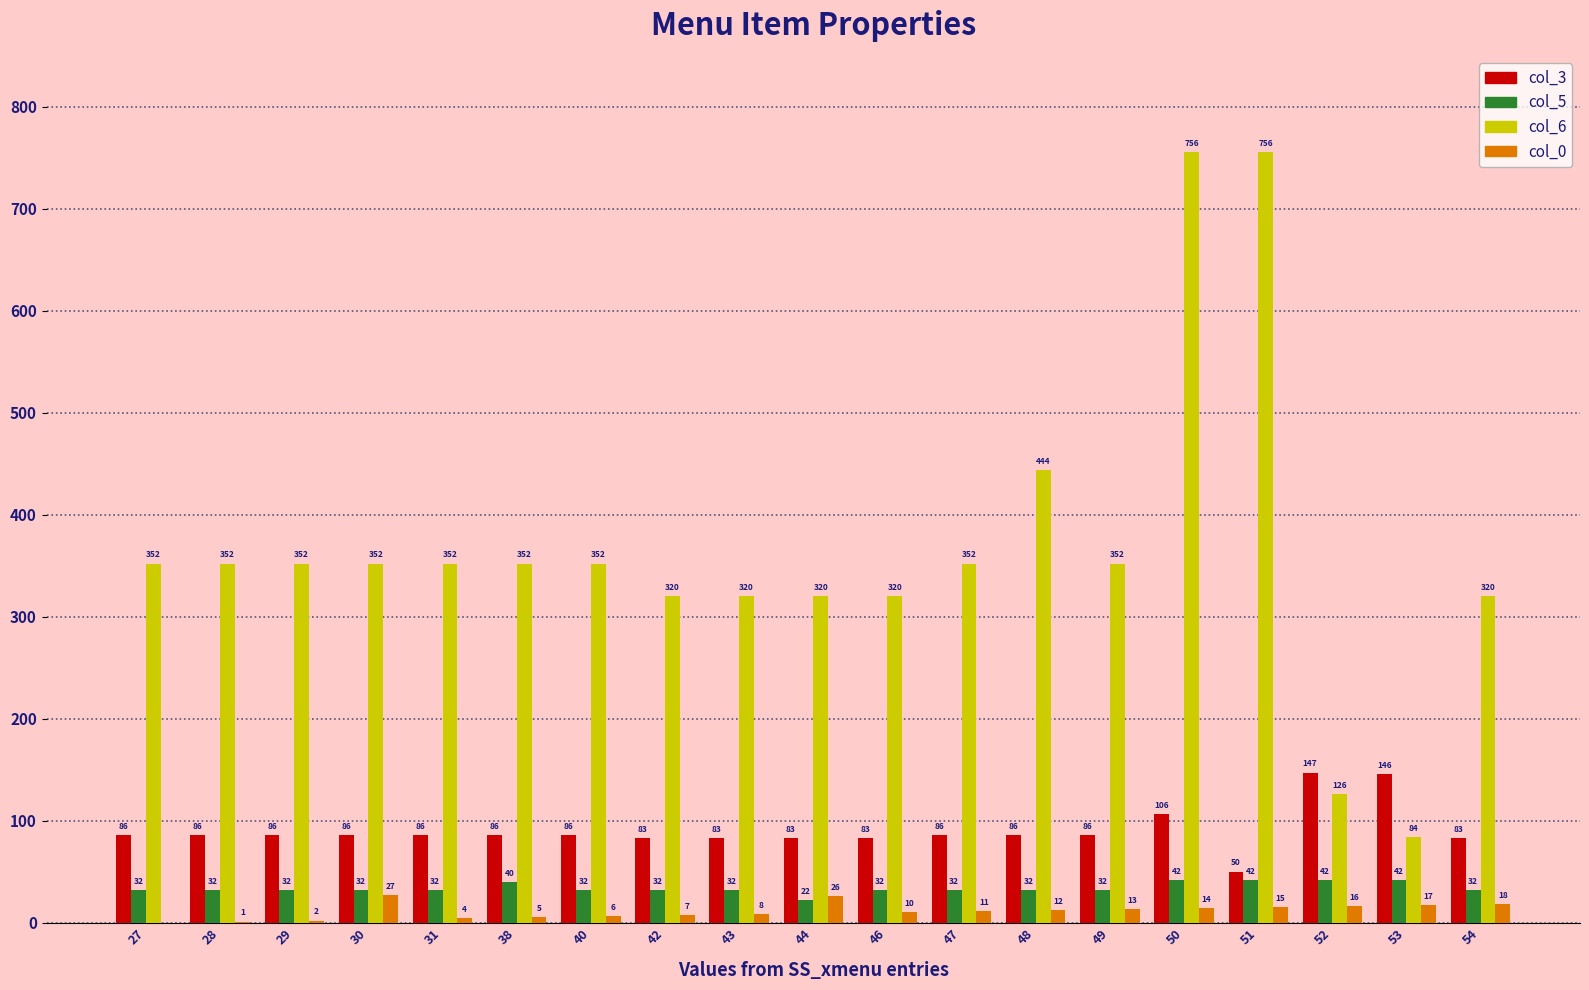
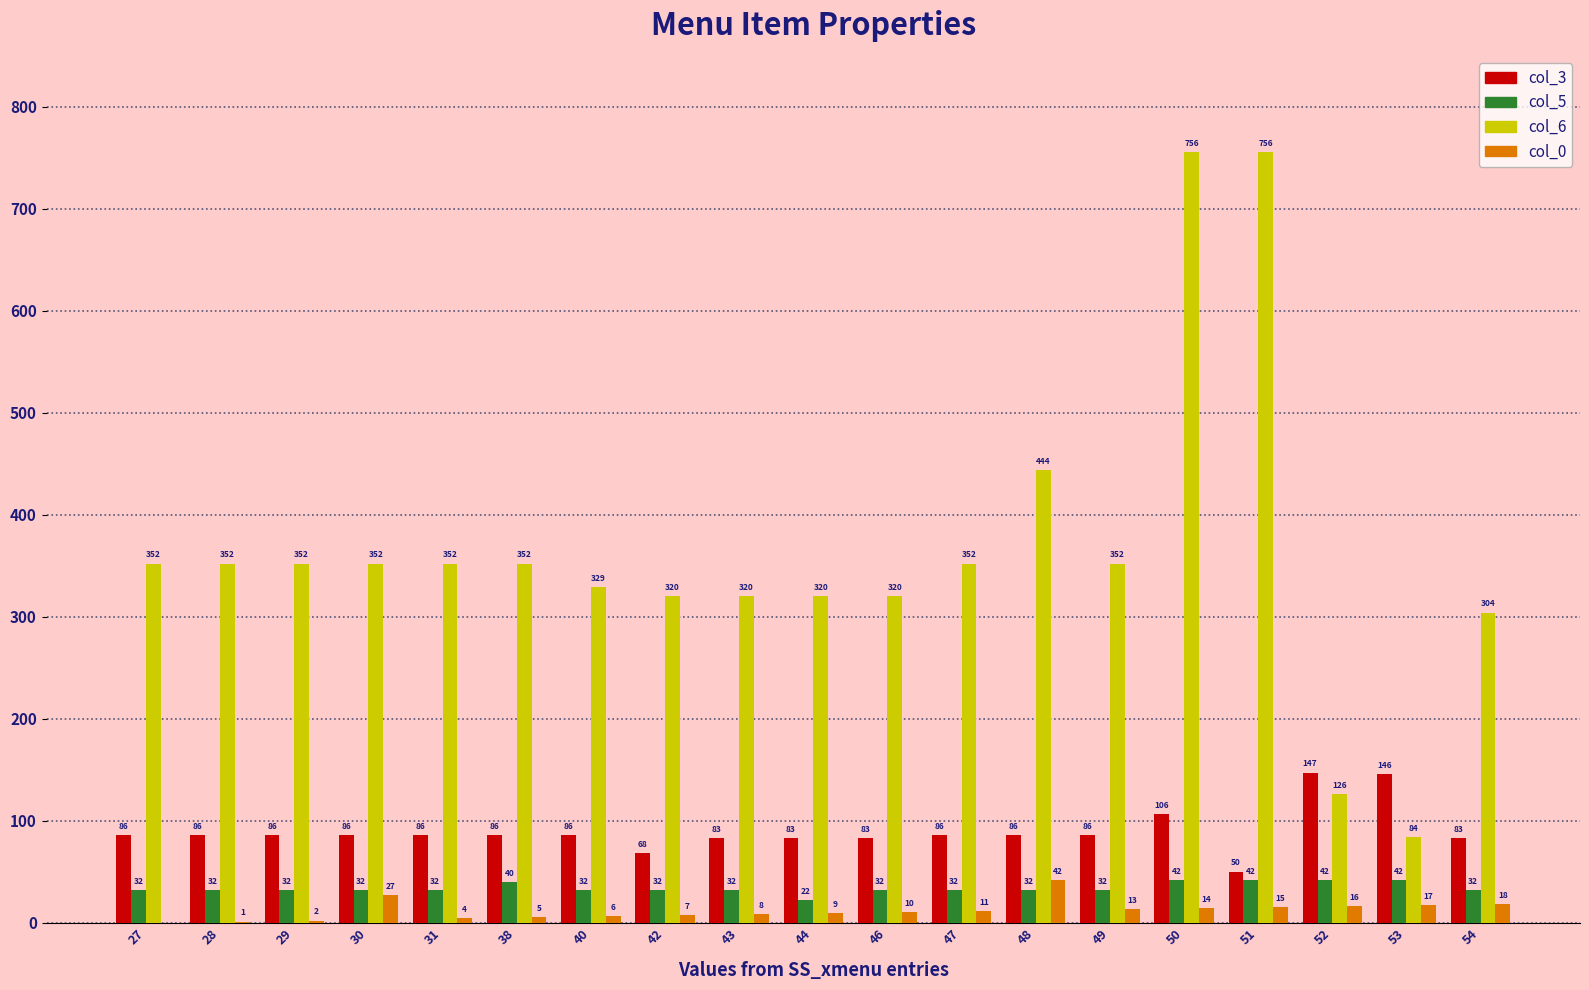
  {
    "col_3": {
      "27": 86,
      "28": 86,
      "29": 86,
      "30": 86,
      "31": 86,
      "38": 86,
      "40": 86,
-     "42": 83,
+     "42": 68,
      "43": 83,
      "44": 83,
      "46": 83,
      "47": 86,
      "48": 86,
      "49": 86,
      "50": 106,
      "51": 50,
      "52": 147,
      "53": 146,
      "54": 83
    },
    "col_5": {
      "27": 32,
      "28": 32,
      "29": 32,
      "30": 32,
      "31": 32,
      "38": 40,
      "40": 32,
      "42": 32,
      "43": 32,
      "44": 22,
      "46": 32,
      "47": 32,
      "48": 32,
      "49": 32,
      "50": 42,
      "51": 42,
      "52": 42,
      "53": 42,
      "54": 32
    },
    "col_6": {
      "27": 352,
      "28": 352,
      "29": 352,
      "30": 352,
      "31": 352,
      "38": 352,
-     "40": 352,
+     "40": 329,
      "42": 320,
      "43": 320,
      "44": 320,
      "46": 320,
      "47": 352,
      "48": 444,
      "49": 352,
      "50": 756,
      "51": 756,
      "52": 126,
      "53": 84,
-     "54": 320
+     "54": 304
    },
    "col_0": {
      "28": 1,
      "29": 2,
      "30": 27,
      "31": 4,
      "38": 5,
      "40": 6,
      "42": 7,
      "43": 8,
-     "44": 26,
+     "44": 9,
      "46": 10,
      "47": 11,
-     "48": 12,
+     "48": 42,
      "49": 13,
      "50": 14,
      "51": 15,
      "52": 16,
      "53": 17,
      "54": 18
    }
  }
